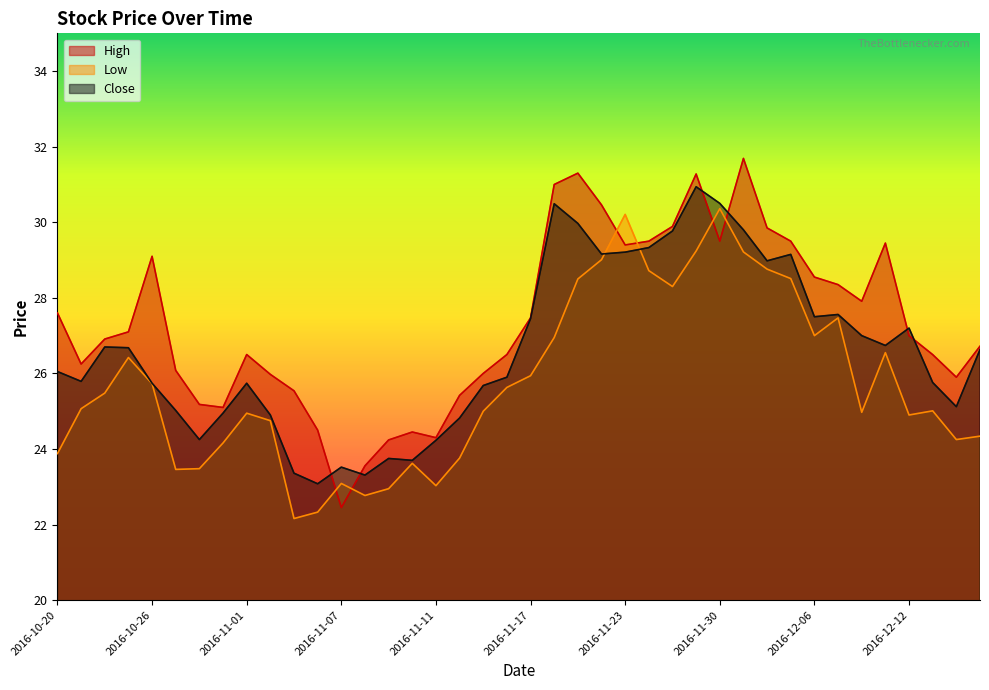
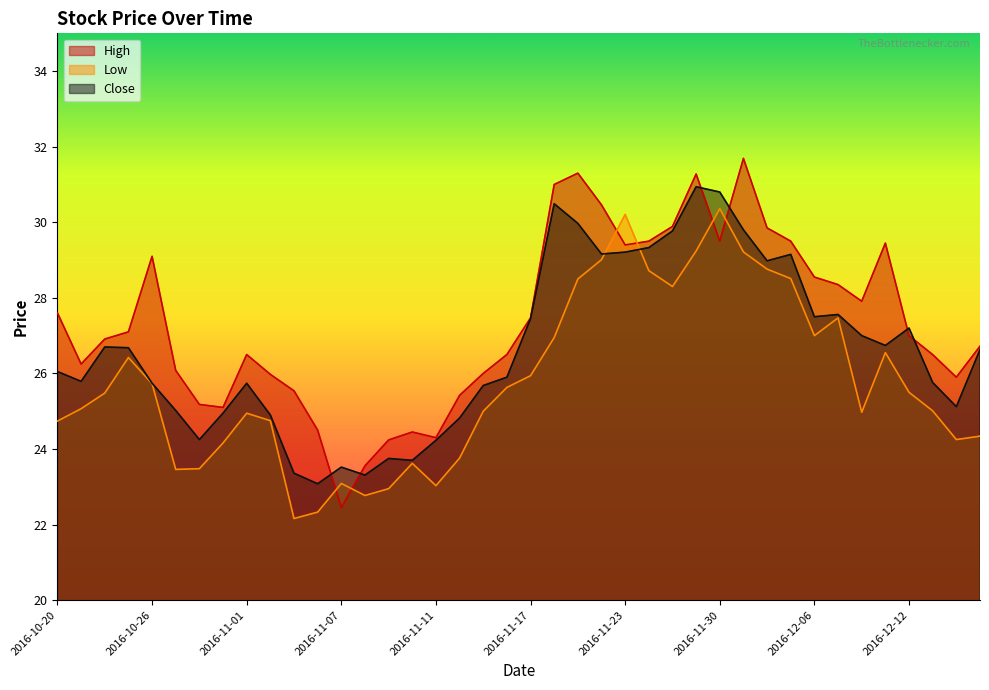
  {
    "High": {
      "2016-10-20": 27.6,
      "2016-10-26": 29.1,
      "2016-11-01": 26.5,
      "2016-11-07": 22.5,
      "2016-11-11": 24.3,
      "2016-11-23": 29.4,
      "2016-11-30": 29.5,
      "2016-12-06": 28.5,
      "2016-12-12": 27.0
    },
    "Low": {
-     "2016-10-20": 23.9,
+     "2016-10-20": 24.7,
      "2016-11-01": 24.9,
      "2016-11-07": 23.1,
      "2016-11-11": 23.0,
      "2016-11-17": 25.9,
      "2016-11-23": 30.2,
      "2016-11-30": 30.4,
      "2016-12-06": 27.0,
-     "2016-12-12": 24.9
+     "2016-12-12": 25.5
    },
    "Close": {
      "2016-10-20": 26.0,
      "2016-11-01": 25.7,
      "2016-11-07": 23.5,
      "2016-11-11": 24.2,
      "2016-11-23": 29.2,
-     "2016-11-30": 30.5,
+     "2016-11-30": 30.8,
      "2016-12-06": 27.5,
      "2016-12-12": 27.2
    }
  }
